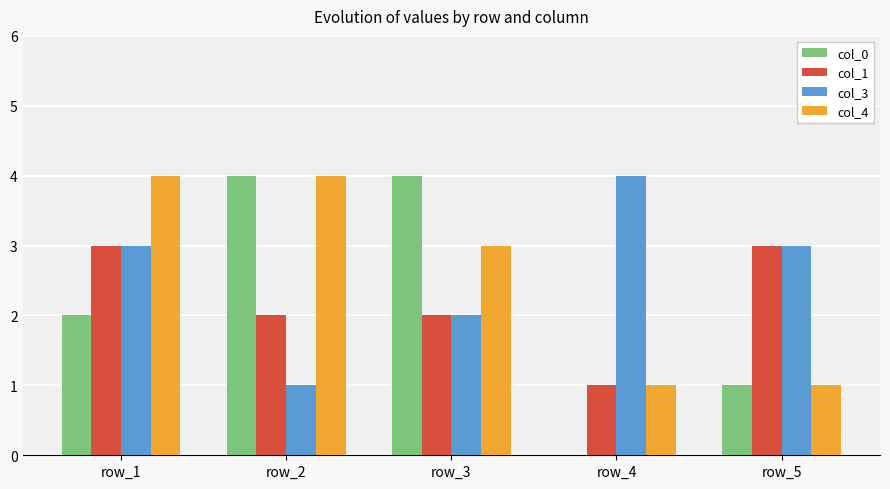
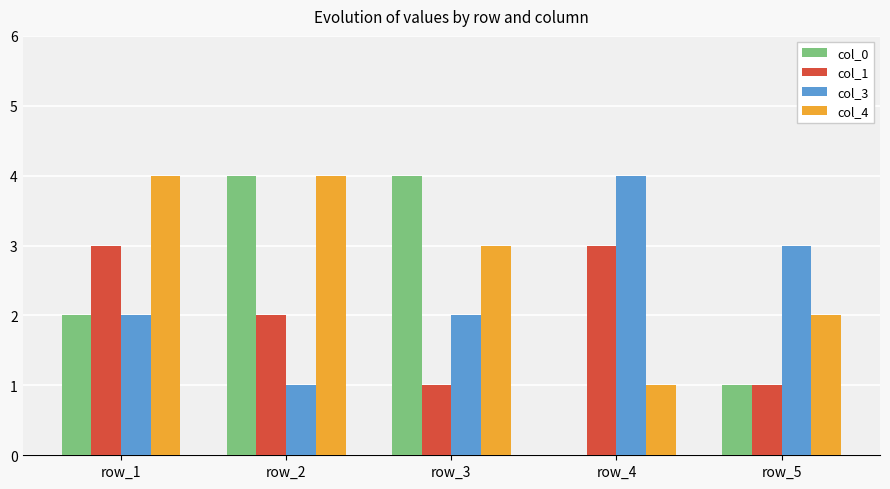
  {
    "col_0": {
      "row_1": 2,
      "row_2": 4,
      "row_3": 4,
      "row_4": 0,
      "row_5": 1
    },
    "col_1": {
      "row_1": 3,
      "row_2": 2,
-     "row_3": 2,
-     "row_4": 1,
-     "row_5": 3
+     "row_3": 1,
+     "row_4": 3,
+     "row_5": 1
    },
    "col_3": {
-     "row_1": 3,
+     "row_1": 2,
      "row_2": 1,
      "row_3": 2,
      "row_4": 4,
      "row_5": 3
    },
    "col_4": {
      "row_1": 4,
      "row_2": 4,
      "row_3": 3,
      "row_4": 1,
-     "row_5": 1
+     "row_5": 2
    }
  }
